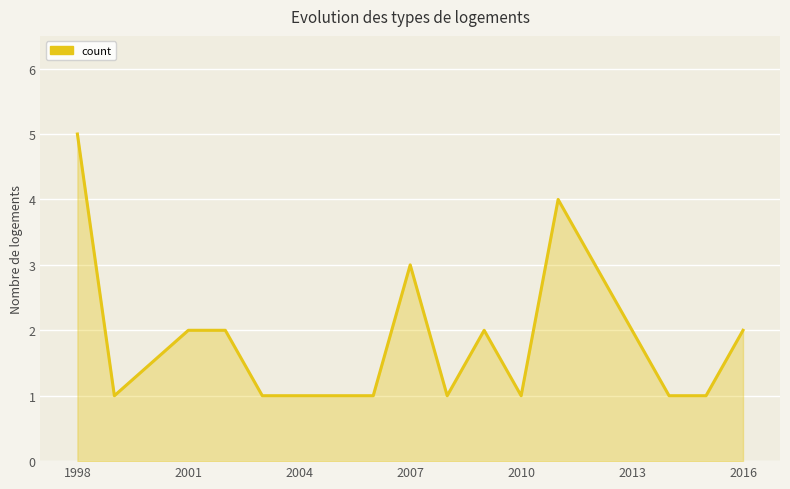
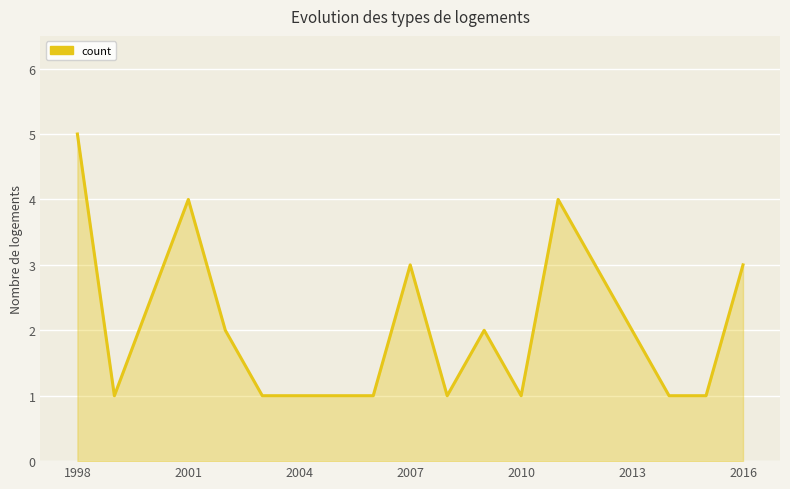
  {
    "1998": 5,
-   "2001": 2,
+   "2001": 4,
    "2004": 1,
    "2007": 3,
    "2010": 1,
    "2013": 2,
-   "2016": 2
+   "2016": 3
  }
